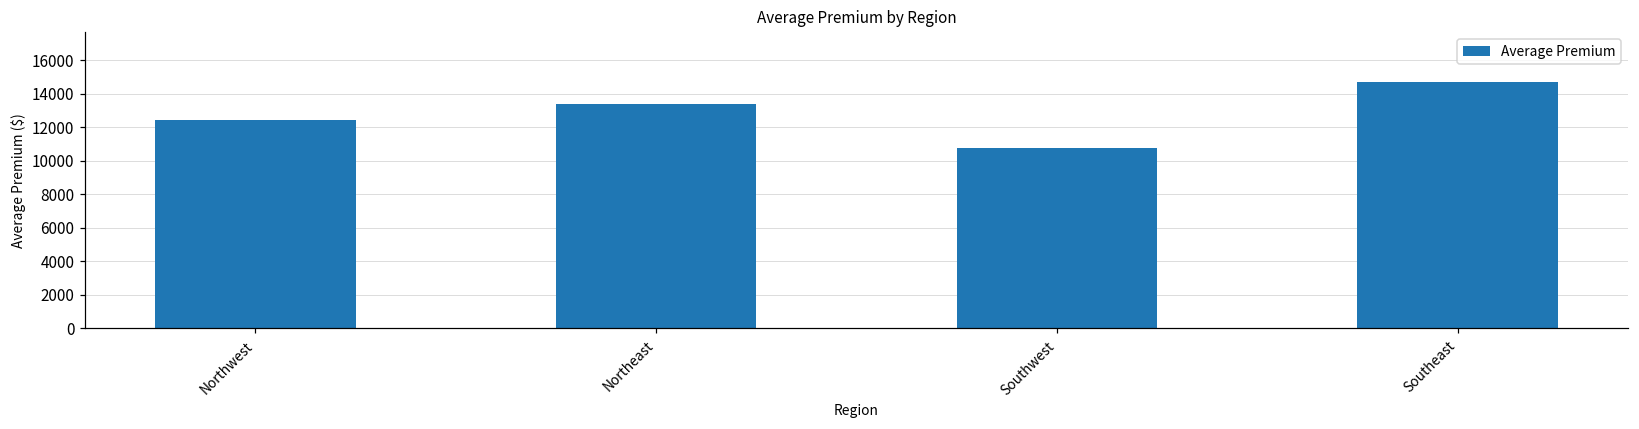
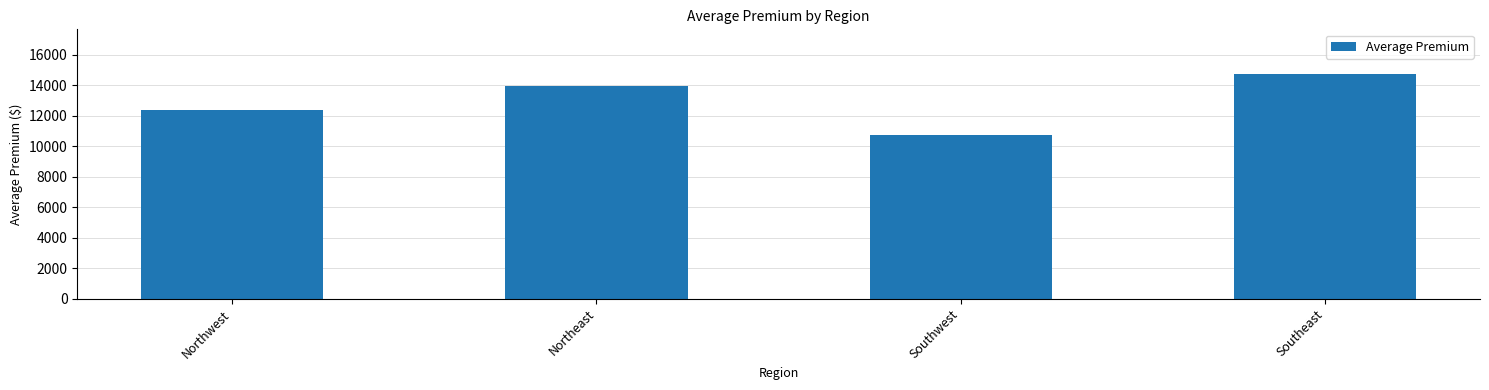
  {
    "Northwest": 12400,
-   "Northeast": 13400,
+   "Northeast": 14000,
    "Southwest": 10700,
    "Southeast": 14700
  }
